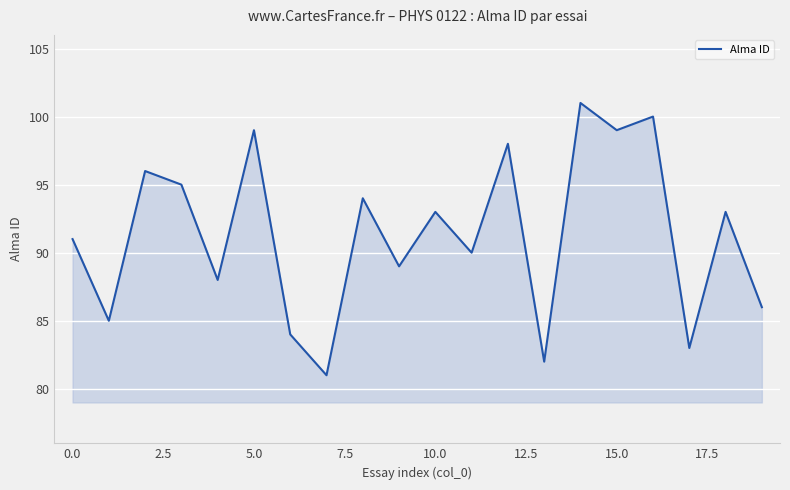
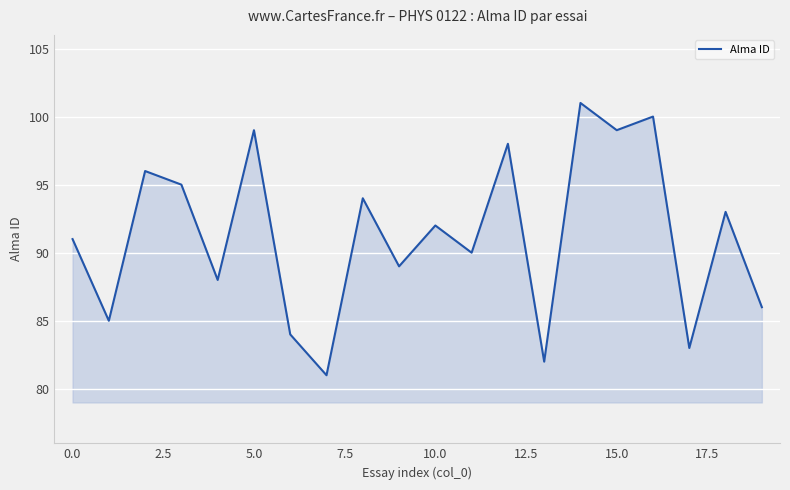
  {
    "0.0": 91,
    "5.0": 99,
-   "10.0": 93,
+   "10.0": 92,
    "15.0": 99
  }
